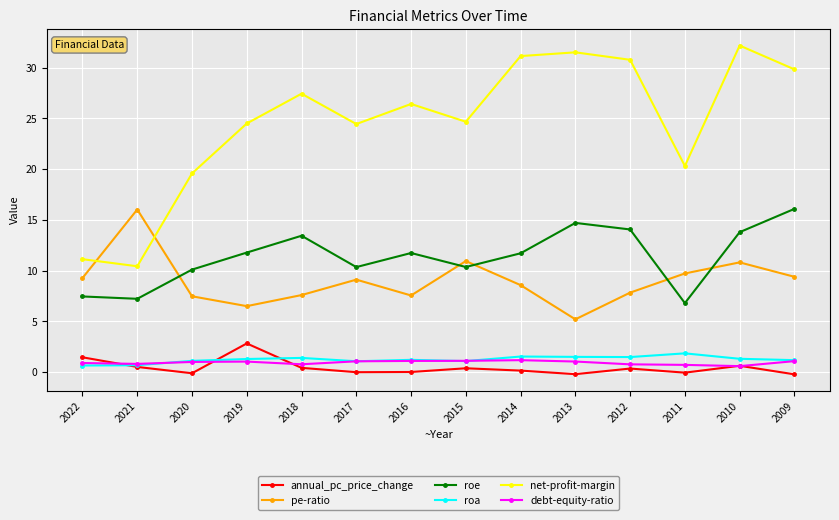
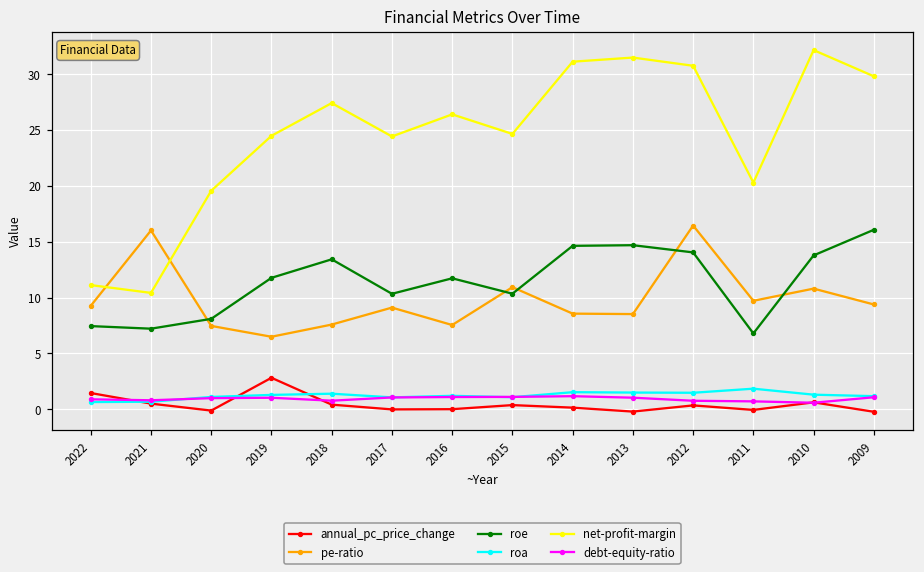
  {
    "annual_pc_price_change": {
      "2022": 1.5,
      "2020": -0.1,
      "2019": 2.8,
      "2018": 0.4,
      "2017": 0.0,
      "2016": 0.0,
      "2015": 0.4,
      "2014": 0.2,
      "2013": -0.2,
      "2012": 0.4,
      "2011": -0.1,
      "2009": -0.2
    },
    "pe-ratio": {
      "2022": 9.3,
      "2021": 16.0,
      "2020": 7.5,
      "2019": 6.5,
      "2018": 7.6,
      "2017": 9.1,
      "2016": 7.6,
      "2015": 10.9,
      "2014": 8.6,
-     "2013": 5.2,
-     "2012": 7.8,
+     "2013": 8.5,
+     "2012": 16.5,
      "2011": 9.7,
      "2010": 10.8,
      "2009": 9.4
    },
    "roe": {
      "2022": 7.5,
      "2021": 7.2,
-     "2020": 10.1,
+     "2020": 8.1,
      "2019": 11.8,
      "2018": 13.4,
      "2017": 10.3,
      "2016": 11.7,
      "2015": 10.4,
-     "2014": 11.7,
+     "2014": 14.6,
      "2013": 14.7,
      "2012": 14.1,
      "2011": 6.8,
      "2010": 13.8,
      "2009": 16.1
    },
    "roa": {
      "2019": 1.3,
      "2018": 1.4,
      "2014": 1.5,
      "2013": 1.5,
      "2012": 1.5,
      "2011": 1.8,
      "2010": 1.3
    },
    "net-profit-margin": {
      "2022": 11.1,
      "2021": 10.4,
      "2020": 19.6,
      "2019": 24.5,
      "2018": 27.4,
      "2017": 24.4,
      "2016": 26.4,
      "2015": 24.7,
      "2014": 31.1,
      "2013": 31.5,
      "2012": 30.8,
      "2011": 20.3,
      "2010": 32.2,
      "2009": 29.8
    },
    "debt-equity-ratio": {
      "2019": 1.0,
      "2018": 0.8,
      "2014": 1.2,
      "2013": 1.0,
      "2012": 0.8,
      "2011": 0.7
    }
  }
